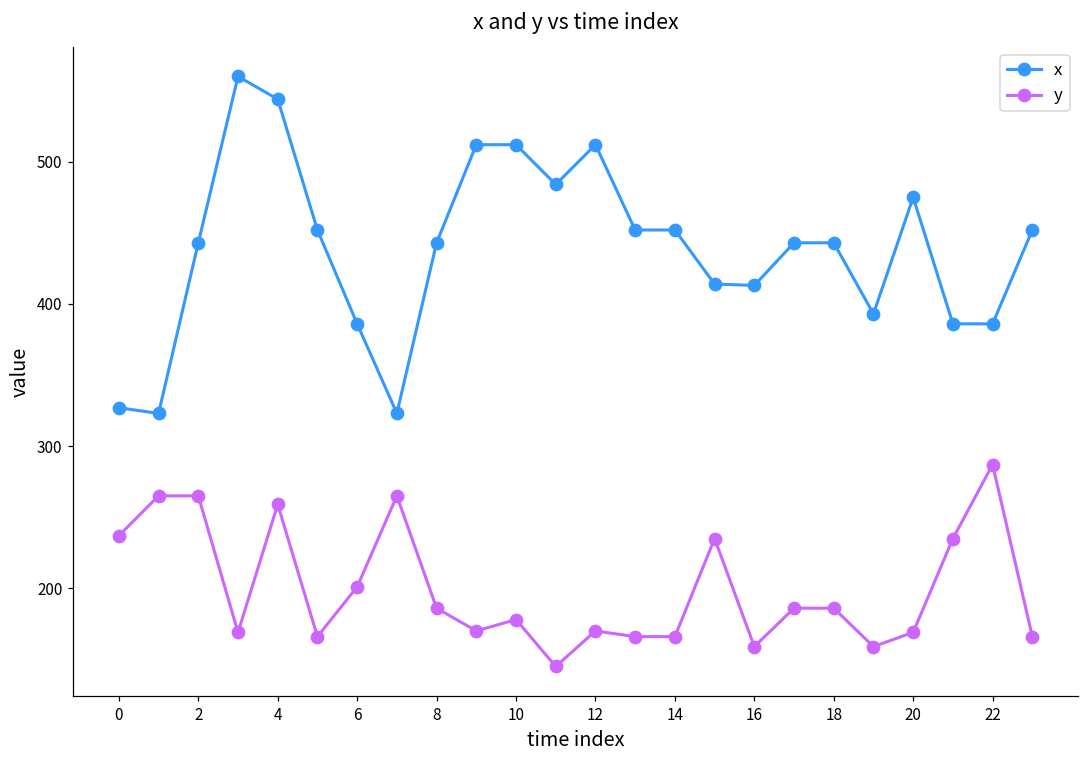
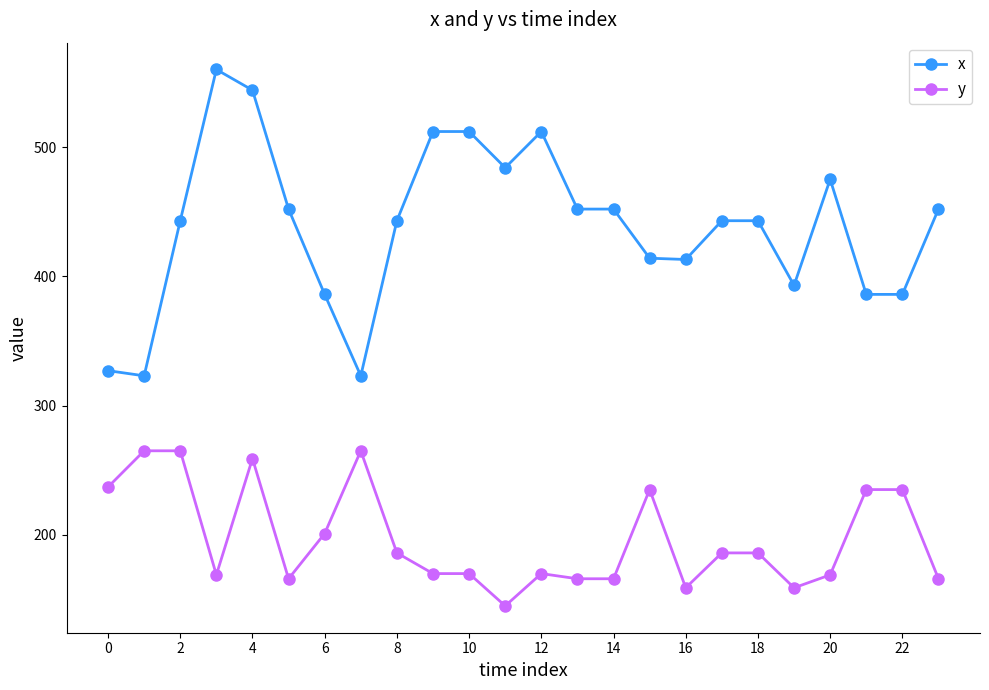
  {
    "x": {
      "0": 327,
      "2": 443,
      "4": 544,
      "6": 386,
      "8": 443,
      "10": 512,
      "12": 512,
      "14": 452,
      "16": 413,
      "18": 443,
      "20": 475,
      "22": 386
    },
    "y": {
      "0": 237,
      "2": 265,
      "4": 259,
      "6": 201,
      "8": 186,
-     "10": 178,
+     "10": 170,
      "12": 170,
      "14": 166,
      "16": 159,
      "18": 186,
      "20": 169,
-     "22": 287
+     "22": 235
    }
  }
